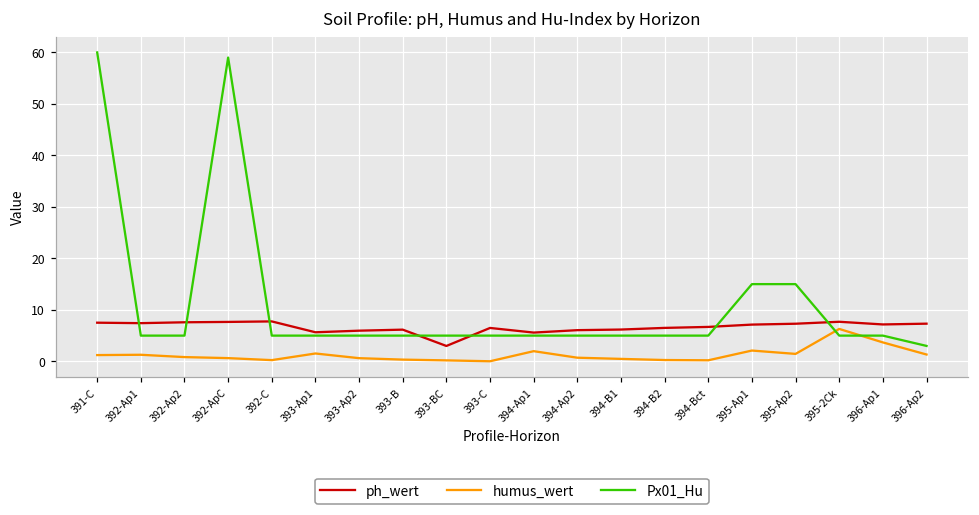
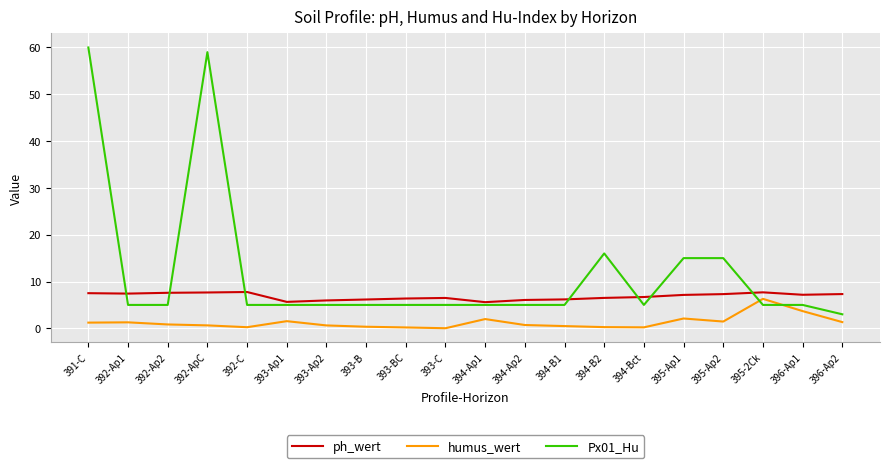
  {
    "ph_wert": {
      "391-C": 8,
      "392-Ap1": 7,
      "392-Ap2": 8,
      "392-ApC": 8,
      "392-C": 8,
      "393-Ap1": 6,
      "393-Ap2": 6,
      "393-B": 6,
-     "393-BC": 3,
+     "393-BC": 6,
      "393-C": 6,
      "394-Ap1": 6,
      "394-Ap2": 6,
      "394-B1": 6,
      "394-B2": 7,
      "394-Bct": 7,
      "395-Ap1": 7,
      "395-Ap2": 7,
      "395-2Ck": 8,
      "396-Ap1": 7,
      "396-Ap2": 7
    },
    "humus_wert": {
      "391-C": 1,
      "392-Ap1": 1,
      "392-Ap2": 1,
      "392-ApC": 1,
      "392-C": 0,
      "393-Ap1": 2,
      "393-Ap2": 1,
      "393-B": 0,
      "393-BC": 0,
      "393-C": 0,
      "394-Ap1": 2,
      "394-Ap2": 1,
      "394-B1": 0,
      "394-B2": 0,
      "394-Bct": 0,
      "395-Ap1": 2,
      "395-Ap2": 1,
      "395-2Ck": 6,
      "396-Ap1": 4,
      "396-Ap2": 1
    },
    "Px01_Hu": {
      "391-C": 60,
      "392-Ap1": 5,
      "392-Ap2": 5,
      "392-ApC": 59,
      "392-C": 5,
      "393-Ap1": 5,
      "393-Ap2": 5,
      "393-B": 5,
      "393-BC": 5,
      "393-C": 5,
      "394-Ap1": 5,
      "394-Ap2": 5,
      "394-B1": 5,
-     "394-B2": 5,
+     "394-B2": 16,
      "394-Bct": 5,
      "395-Ap1": 15,
      "395-Ap2": 15,
      "395-2Ck": 5,
      "396-Ap1": 5,
      "396-Ap2": 3
    }
  }
